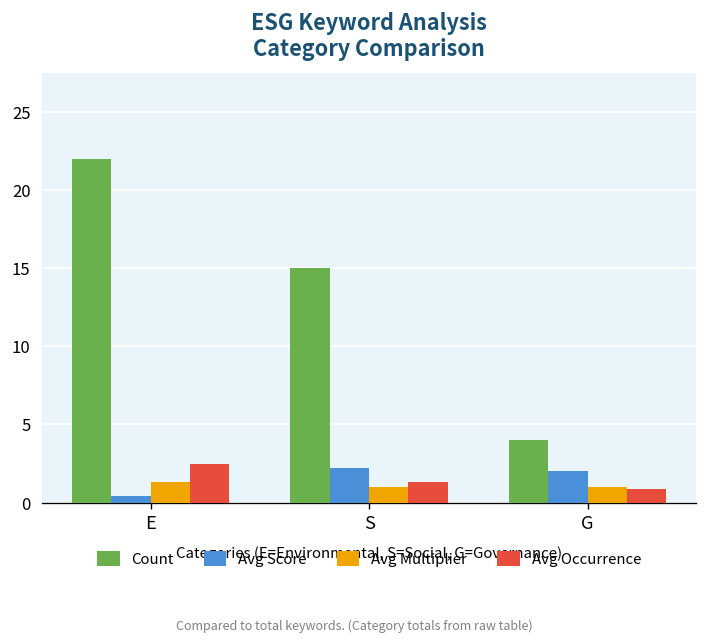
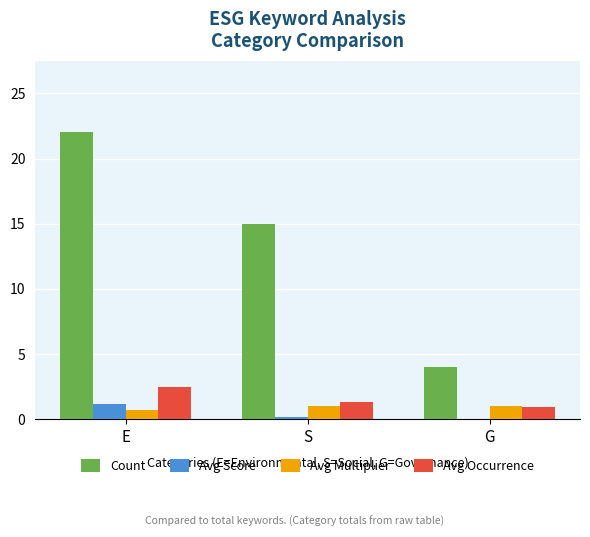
  {
    "Count": {
      "E": 22.0,
      "S": 15.0,
      "G": 4.0
    },
    "Avg Score": {
-     "E": 0.4,
-     "S": 2.2,
-     "G": 2
+     "E": 1.2,
+     "S": 0.2,
+     "G": 0
    },
    "Avg Multiplier": {
-     "E": 1.3,
+     "E": 0.7,
      "S": 1.0,
      "G": 1.0
    },
    "Avg Occurrence": {
      "E": 2.5,
      "S": 1.3,
      "G": 0.9
    }
  }
